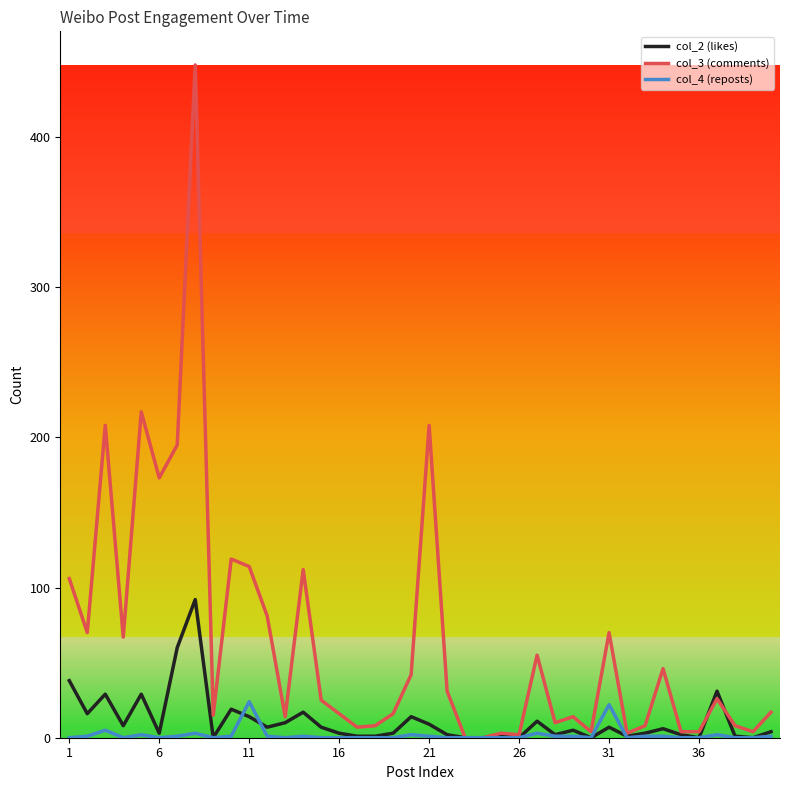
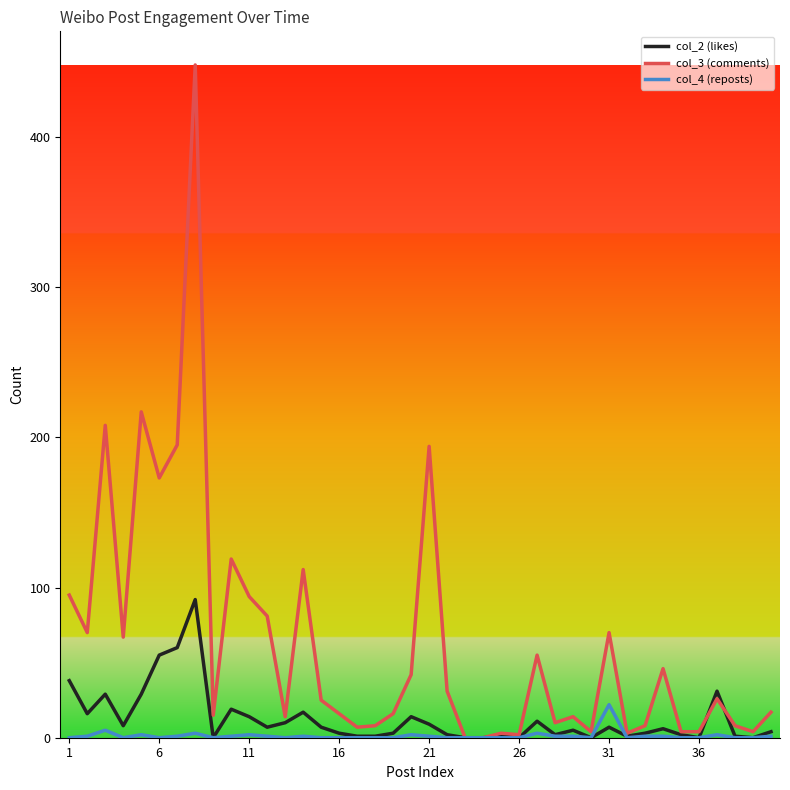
  {
    "col_2 (likes)": {
      "1": 38,
-     "6": 3,
+     "6": 55,
      "11": 14,
      "16": 3,
      "21": 9,
      "31": 7
    },
    "col_3 (comments)": {
-     "1": 106,
+     "1": 95,
      "6": 173,
-     "11": 114,
+     "11": 94,
      "16": 16,
-     "21": 208,
+     "21": 194,
      "26": 2,
      "31": 70,
      "36": 4
    },
    "col_4 (reposts)": {
      "1": 0,
      "6": 0,
-     "11": 24,
+     "11": 2,
      "16": 0,
      "21": 1,
      "31": 22
    }
  }
